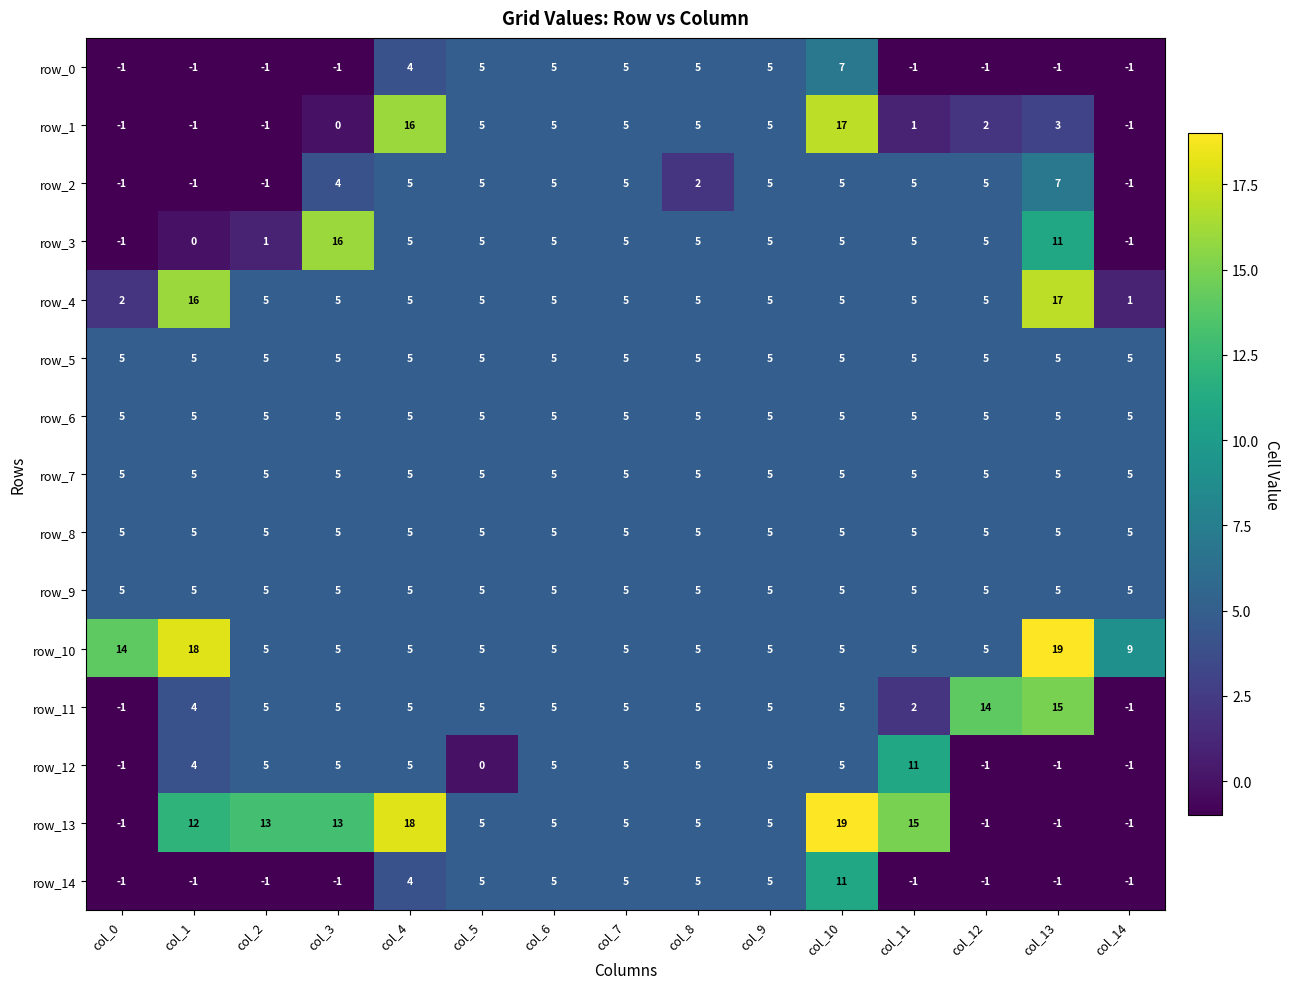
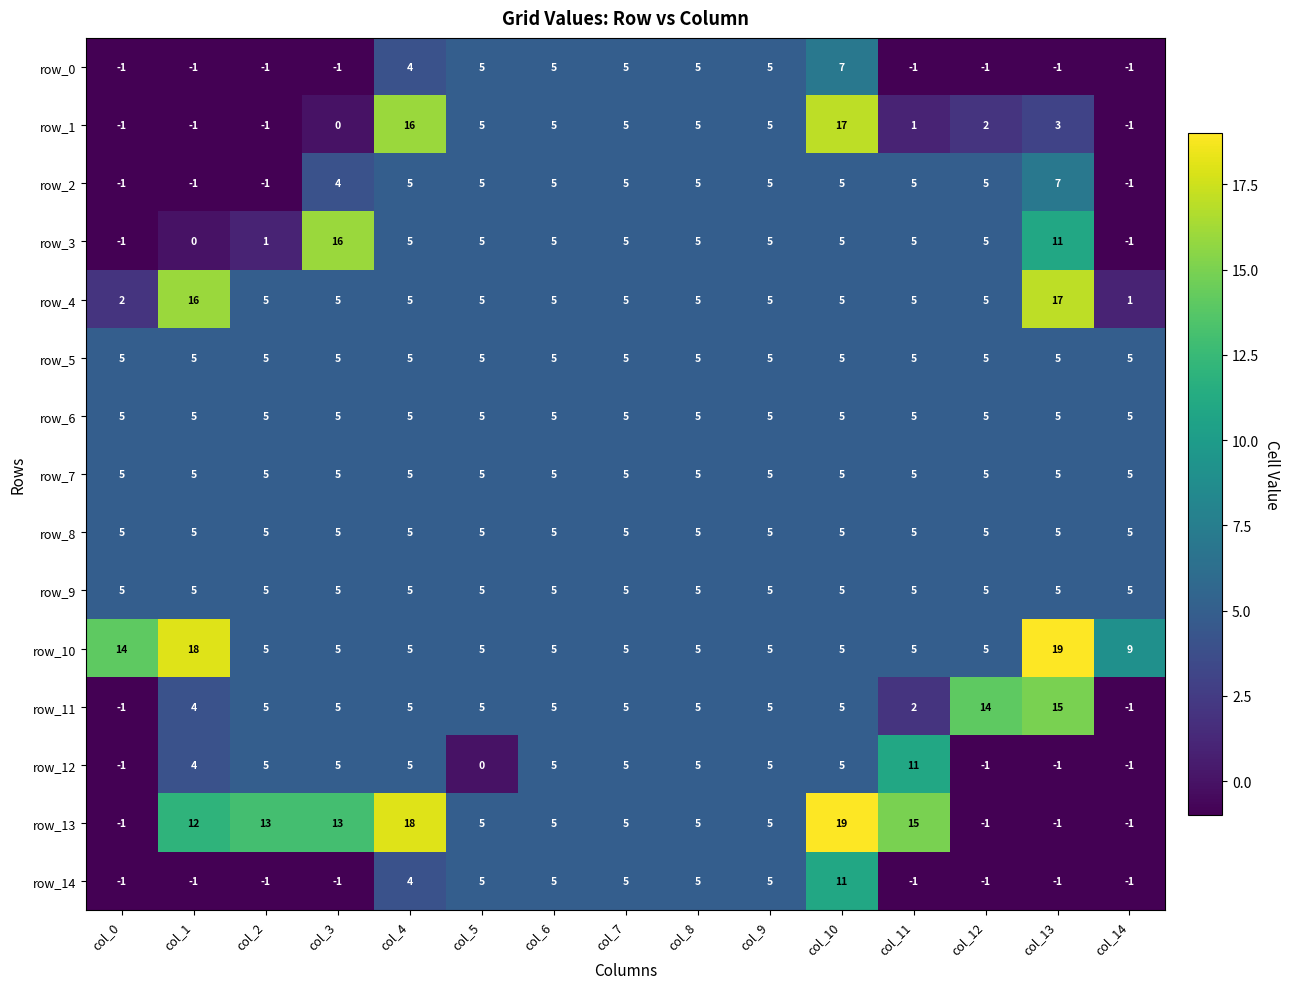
  {
    "row_2": {
      "col_0": -1,
      "col_1": -1,
      "col_2": -1,
      "col_3": 4,
      "col_4": 5,
      "col_5": 5,
      "col_6": 5,
      "col_7": 5,
-     "col_8": 2,
+     "col_8": 5,
      "col_9": 5,
      "col_10": 5,
      "col_11": 5,
      "col_12": 5,
      "col_13": 7,
      "col_14": -1
    }
  }
